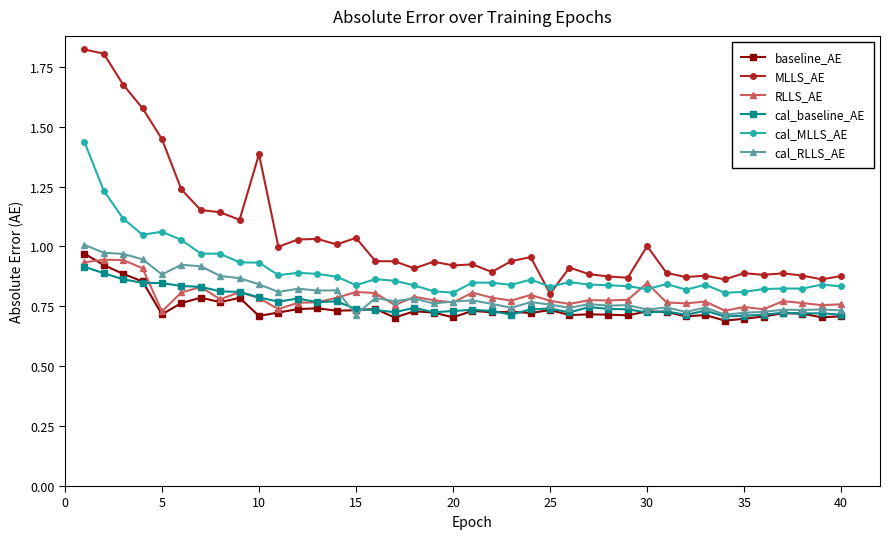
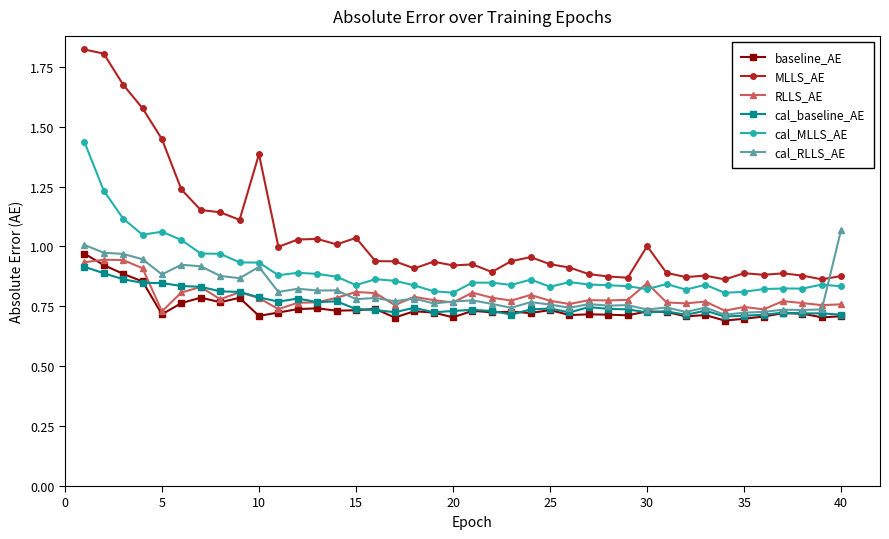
  {
    "baseline_AE": {
      "5": 0.72,
      "10": 0.71,
      "20": 0.70,
      "35": 0.70
    },
    "MLLS_AE": {
      "5": 1.45,
      "10": 1.39,
      "15": 1.04,
      "20": 0.92,
-     "25": 0.80,
+     "25": 0.93,
      "30": 1.00,
      "35": 0.89,
      "40": 0.88
    },
    "RLLS_AE": {
      "5": 0.73,
      "15": 0.81,
      "25": 0.77,
      "30": 0.85,
      "35": 0.75,
      "40": 0.76
    },
    "cal_RLLS_AE": {
      "5": 0.88,
-     "10": 0.84,
-     "15": 0.72,
+     "10": 0.91,
+     "15": 0.78,
      "25": 0.76,
      "35": 0.72,
-     "40": 0.73
+     "40": 1.07
    }
  }
